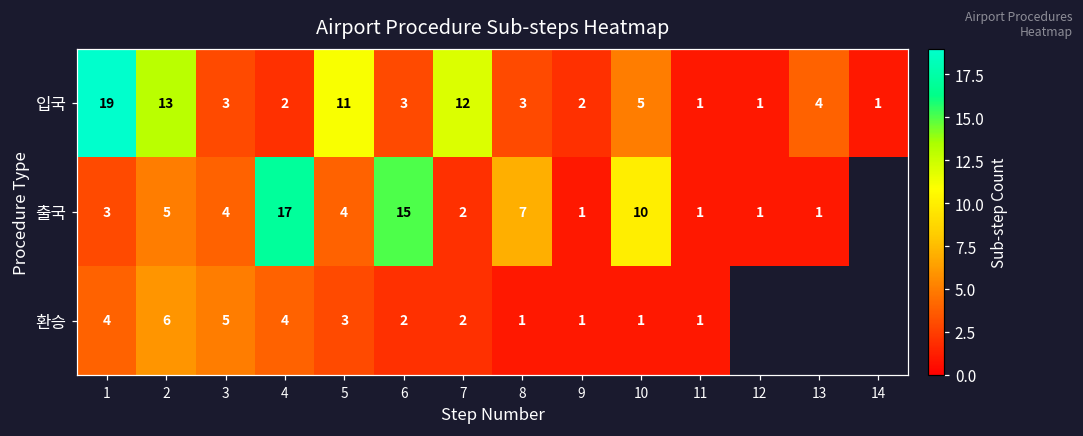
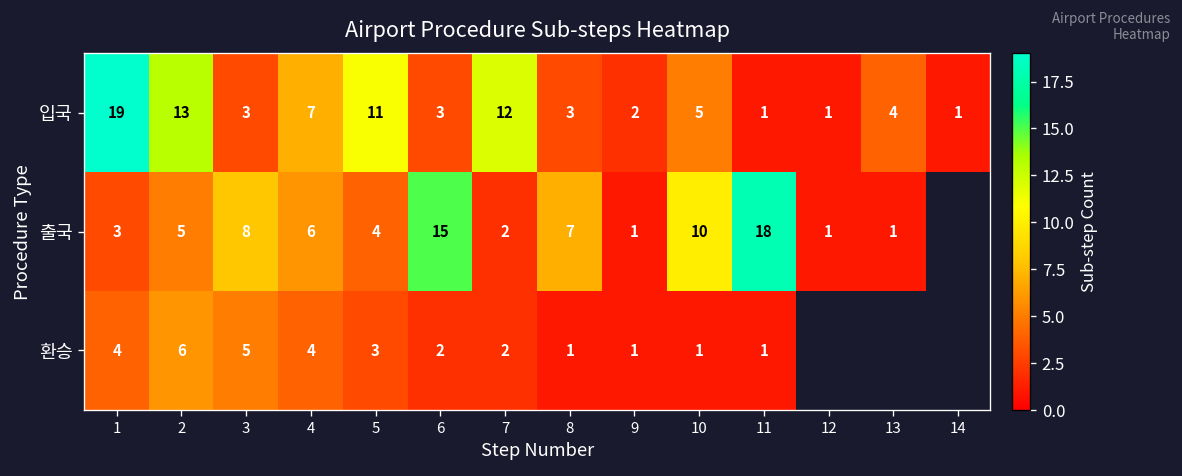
  {
    "입국": {
      "1": 19,
      "2": 13,
      "3": 3,
-     "4": 2,
+     "4": 7,
      "5": 11,
      "6": 3,
      "7": 12,
      "8": 3,
      "9": 2,
      "10": 5,
      "11": 1,
      "12": 1,
      "13": 4,
      "14": 1
    },
    "출국": {
      "1": 3,
      "2": 5,
-     "3": 4,
-     "4": 17,
+     "3": 8,
+     "4": 6,
      "5": 4,
      "6": 15,
      "7": 2,
      "8": 7,
      "9": 1,
      "10": 10,
-     "11": 1,
+     "11": 18,
      "12": 1,
      "13": 1
    },
    "환승": {
      "1": 4,
      "2": 6,
      "3": 5,
      "4": 4,
      "5": 3,
      "6": 2,
      "7": 2,
      "8": 1,
      "9": 1,
      "10": 1,
      "11": 1
    }
  }
